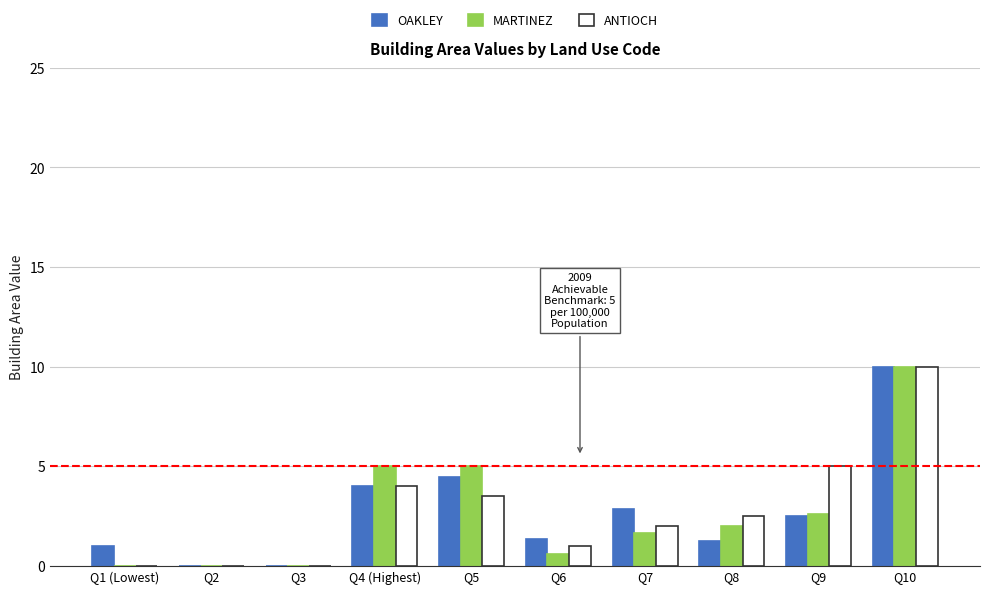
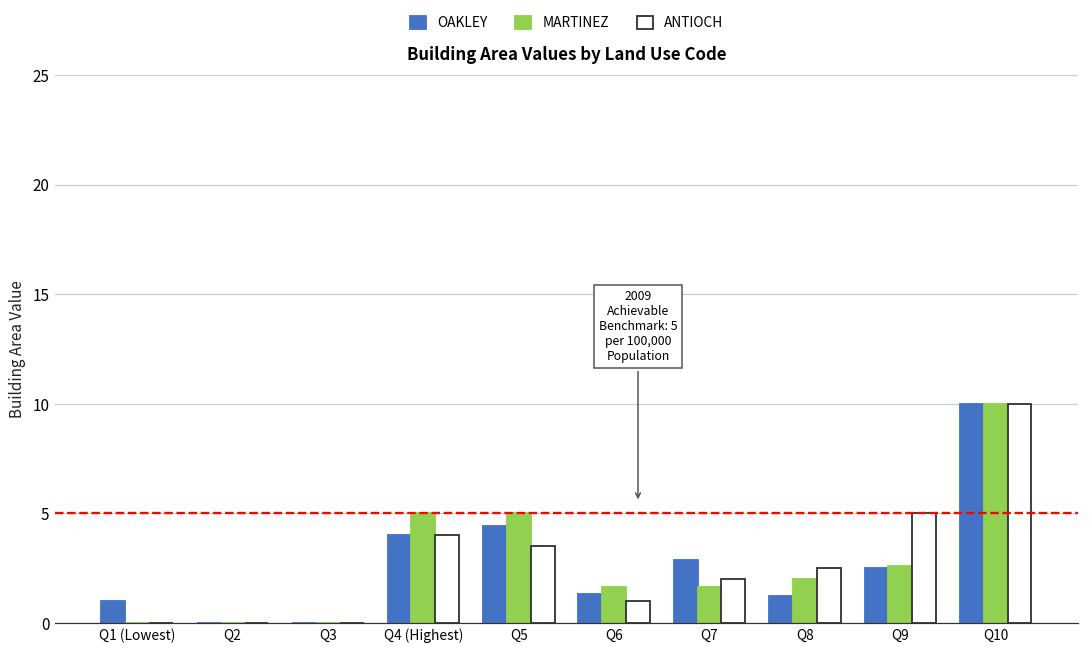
  {
    "OAKLEY": {
      "Q1 (Lowest)": 1.0,
      "Q2": 0.0,
      "Q3": 0.0,
      "Q4 (Highest)": 4.0,
      "Q5": 4.4,
      "Q6": 1.3,
      "Q7": 2.9,
      "Q8": 1.3,
      "Q9": 2.5,
      "Q10": 10.0
    },
    "MARTINEZ": {
      "Q1 (Lowest)": 0.0,
      "Q2": 0.0,
      "Q3": 0.0,
      "Q4 (Highest)": 5.0,
      "Q5": 5.0,
-     "Q6": 0.6,
+     "Q6": 1.7,
      "Q7": 1.7,
      "Q8": 2.0,
      "Q9": 2.6,
      "Q10": 10.0
    },
    "ANTIOCH": {
      "Q1 (Lowest)": 0.0,
      "Q2": 0.0,
      "Q3": 0.0,
      "Q4 (Highest)": 4.0,
      "Q5": 3.5,
      "Q6": 1.0,
      "Q7": 2.0,
      "Q8": 2.5,
      "Q9": 5.0,
      "Q10": 10.0
    }
  }
